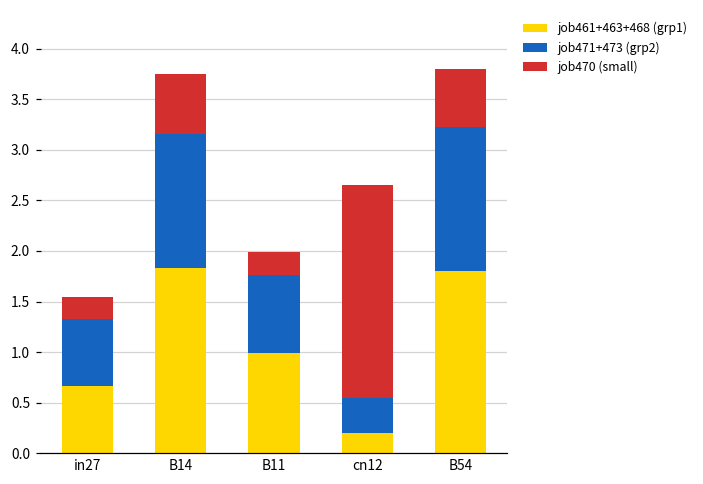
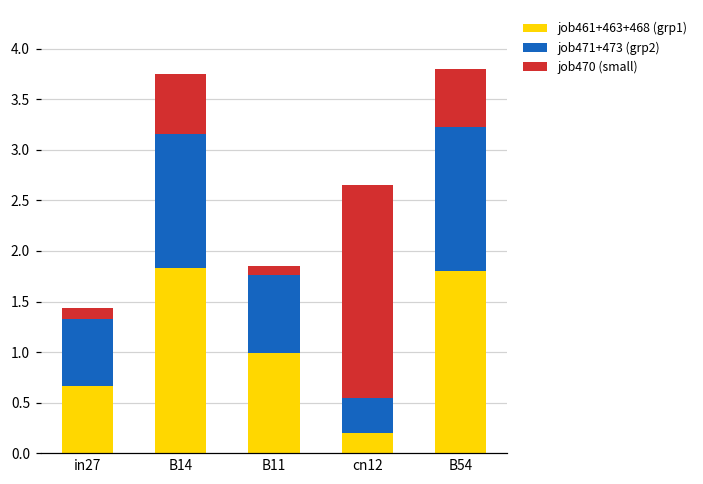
  {
    "job470 (small)": {
-     "in27": 0.2,
+     "in27": 0.1,
      "B14": 0.6,
-     "B11": 0.2,
+     "B11": 0.1,
      "cn12": 2.1,
      "B54": 0.6
    }
  }
